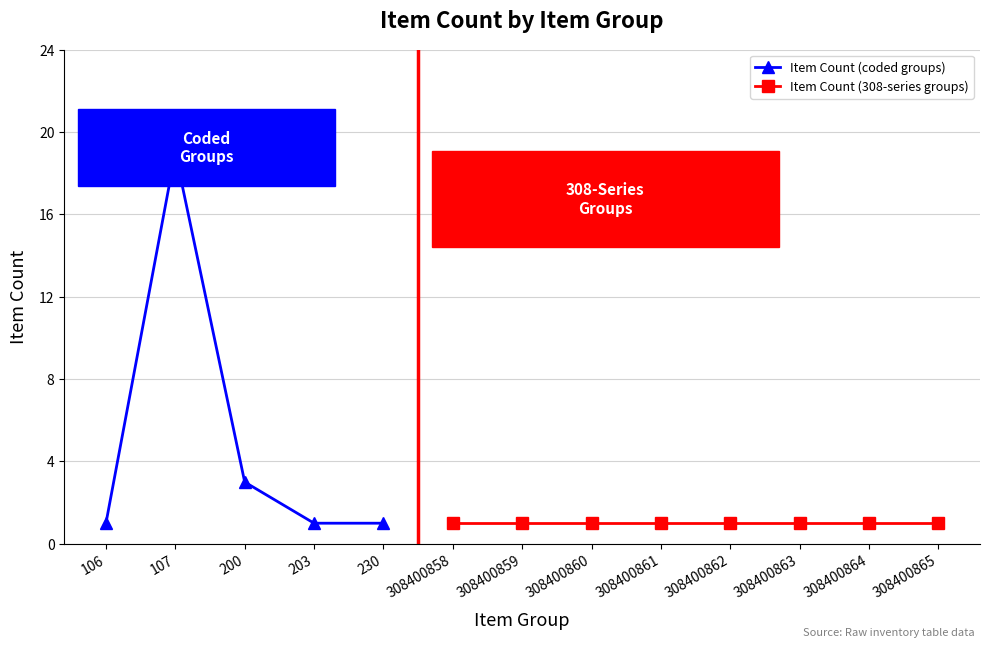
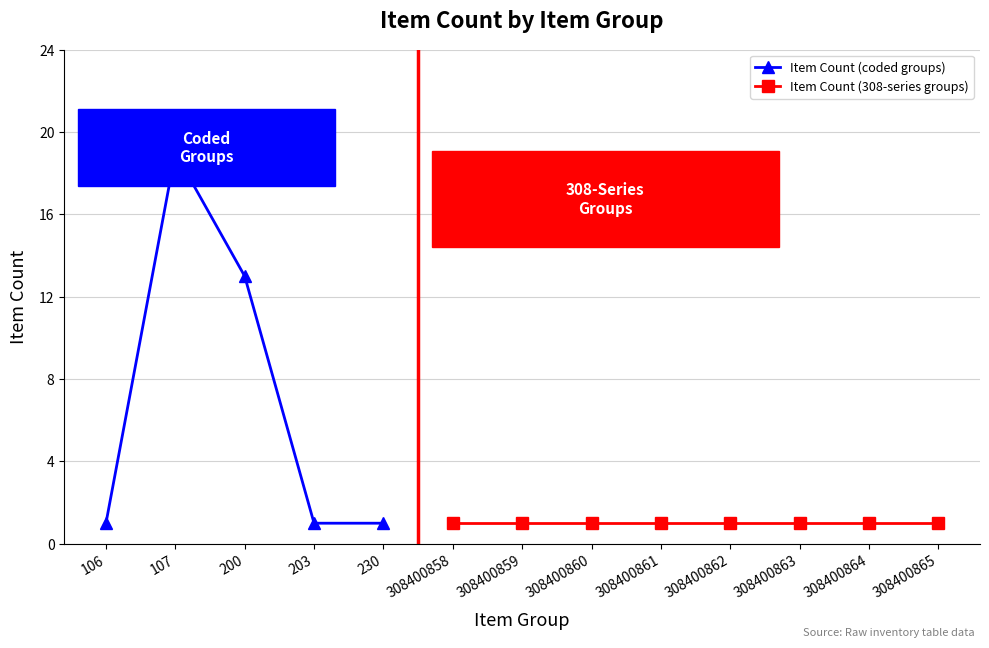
  {
    "Item Count (coded groups)": {
      "106": 1,
      "107": 19,
-     "200": 3,
+     "200": 13,
      "203": 1,
      "230": 1
    },
    "Item Count (308-series groups)": {
      "308400858": 1,
      "308400859": 1,
      "308400860": 1,
      "308400861": 1,
      "308400862": 1,
      "308400863": 1,
      "308400864": 1,
      "308400865": 1
    }
  }
